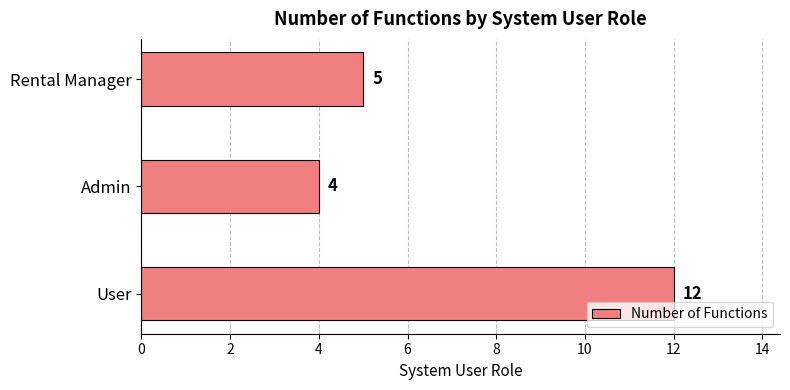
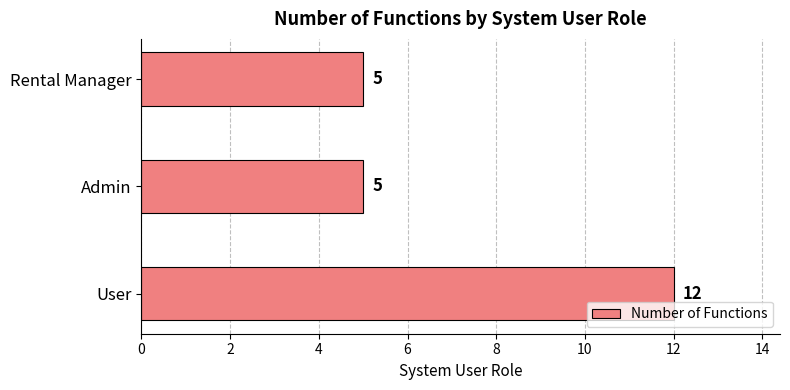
  {
    "Rental Manager": 5,
-   "Admin": 4
+   "Admin": 5
  }
